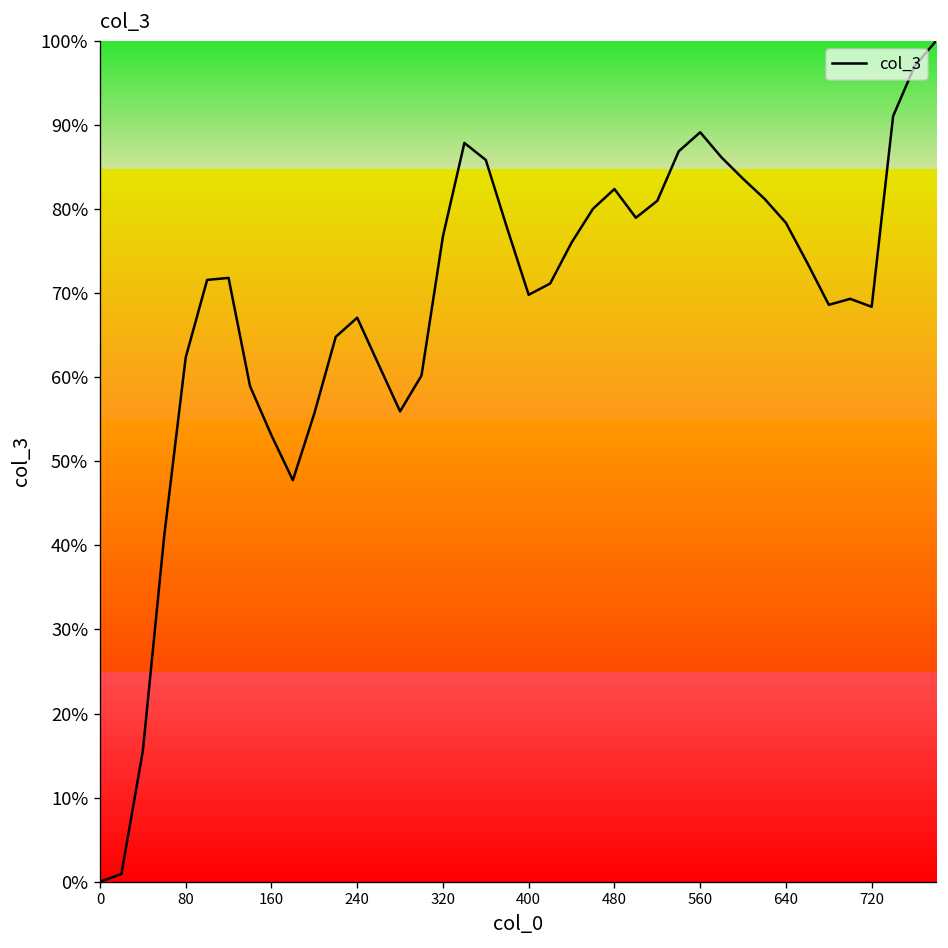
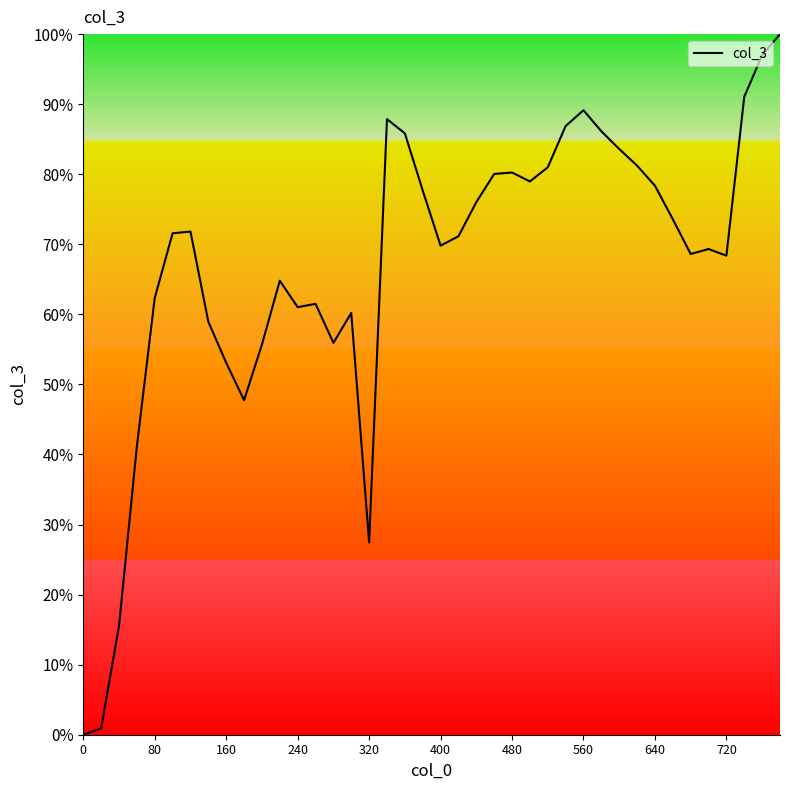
  {
    "0": "0%",
    "80": "62%",
    "160": "53%",
-   "240": "67%",
-   "320": "77%",
+   "240": "61%",
+   "320": "27%",
    "400": "70%",
-   "480": "82%",
+   "480": "80%",
    "560": "89%",
    "640": "78%",
    "720": "68%"
  }
